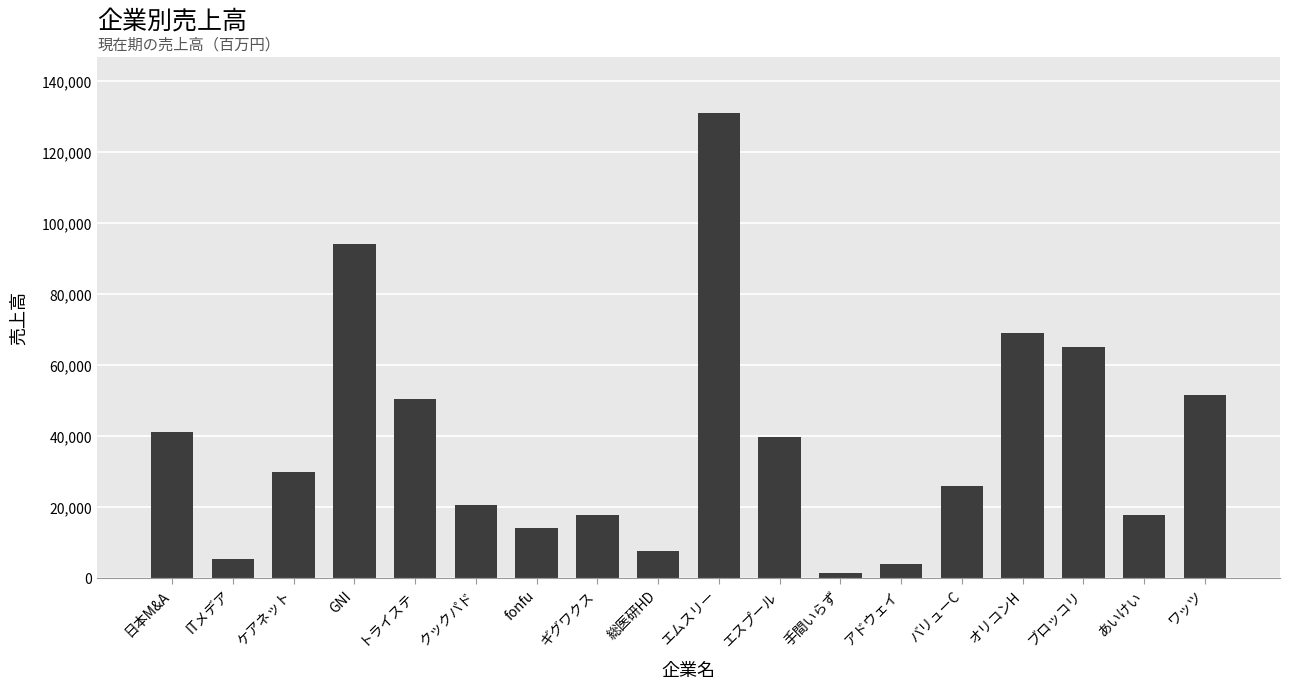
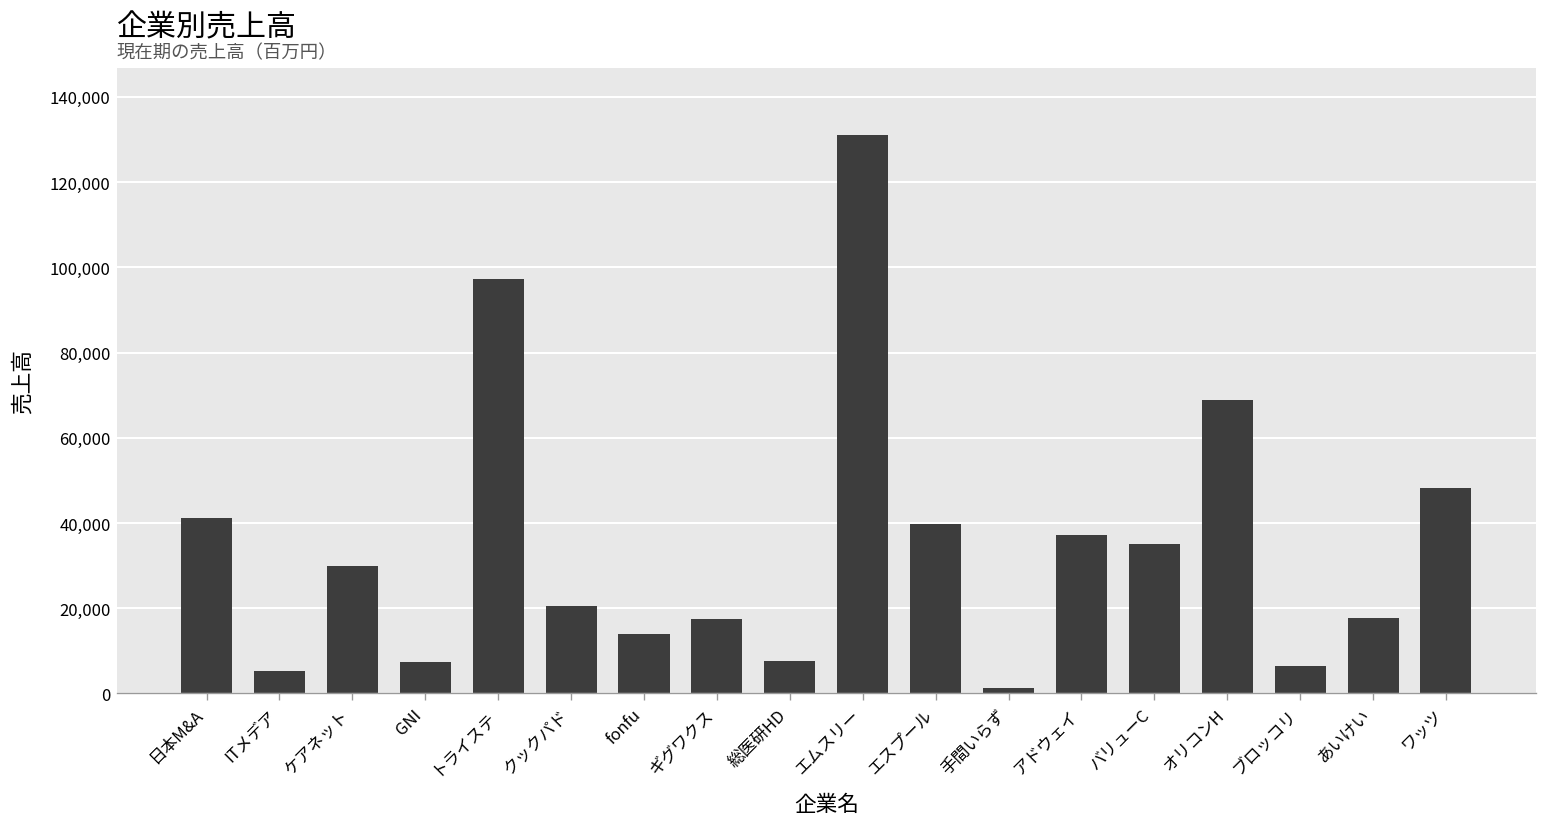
  {
    "日本M&A": "41,000",
    "ITメデア": "5,000",
    "ケアネット": "30,000",
-   "GNI": "94,000",
-   "トライステ": "50,000",
+   "GNI": "7,000",
+   "トライステ": "97,000",
    "クックパド": "21,000",
    "fonfu": "14,000",
    "ギグワクス": "18,000",
    "総医研HD": "8,000",
    "エムスリー": "131,000",
    "エスプール": "40,000",
    "手間いらず": "1,000",
-   "アドウェイ": "4,000",
-   "バリューC": "26,000",
+   "アドウェイ": "37,000",
+   "バリューC": "35,000",
    "オリコンH": "69,000",
-   "ブロッコリ": "65,000",
+   "ブロッコリ": "6,000",
    "あいけい": "18,000",
-   "ワッツ": "51,000"
+   "ワッツ": "48,000"
  }
